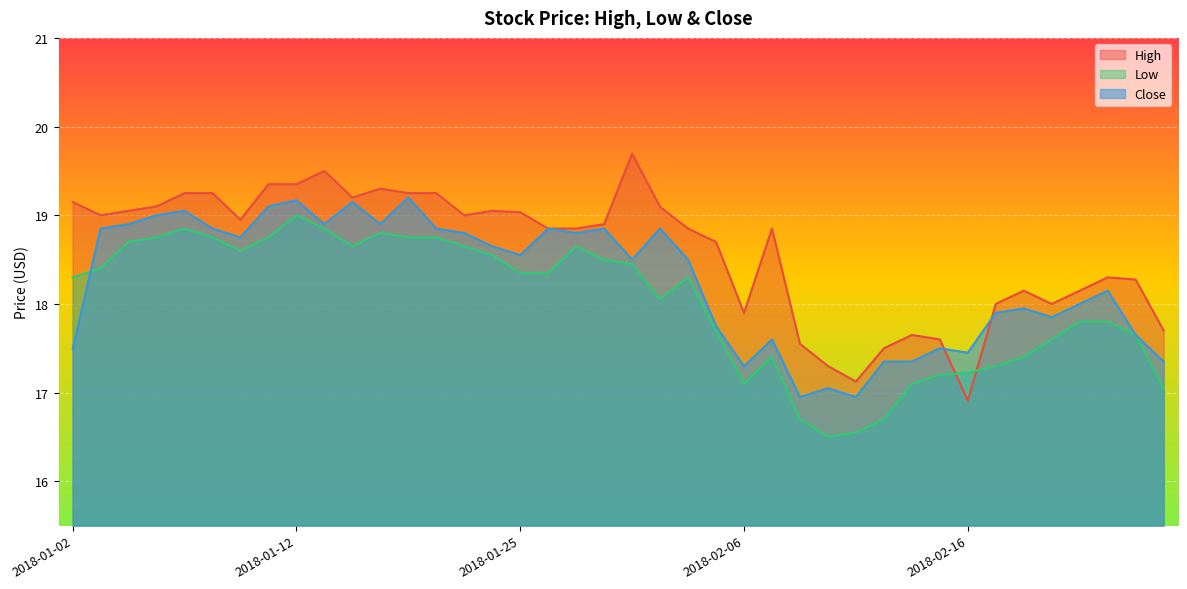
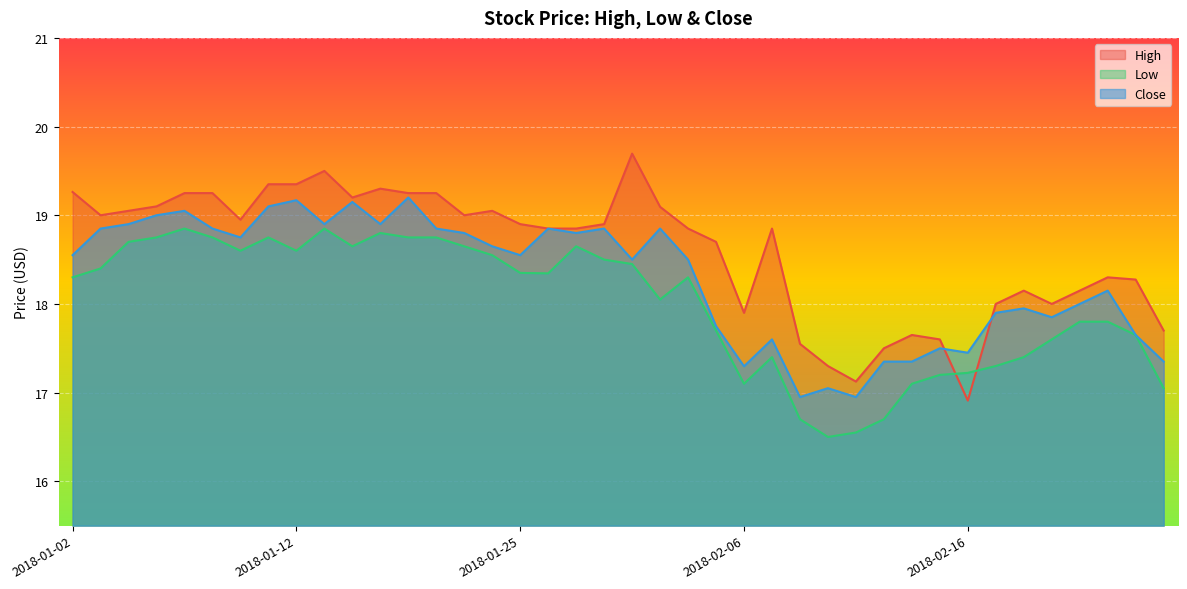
  {
    "High": {
-     "2018-01-02": 19.1,
+     "2018-01-02": 19.3,
      "2018-01-12": 19.4,
-     "2018-01-25": 19.0,
+     "2018-01-25": 18.9,
      "2018-02-06": 17.9,
      "2018-02-16": 16.9
    },
    "Low": {
      "2018-01-02": 18.3,
-     "2018-01-12": 19.0,
+     "2018-01-12": 18.6,
      "2018-01-25": 18.4,
      "2018-02-06": 17.1,
      "2018-02-16": 17.2
    },
    "Close": {
-     "2018-01-02": 17.5,
+     "2018-01-02": 18.5,
      "2018-01-12": 19.2,
      "2018-01-25": 18.5,
      "2018-02-06": 17.3,
      "2018-02-16": 17.5
    }
  }
